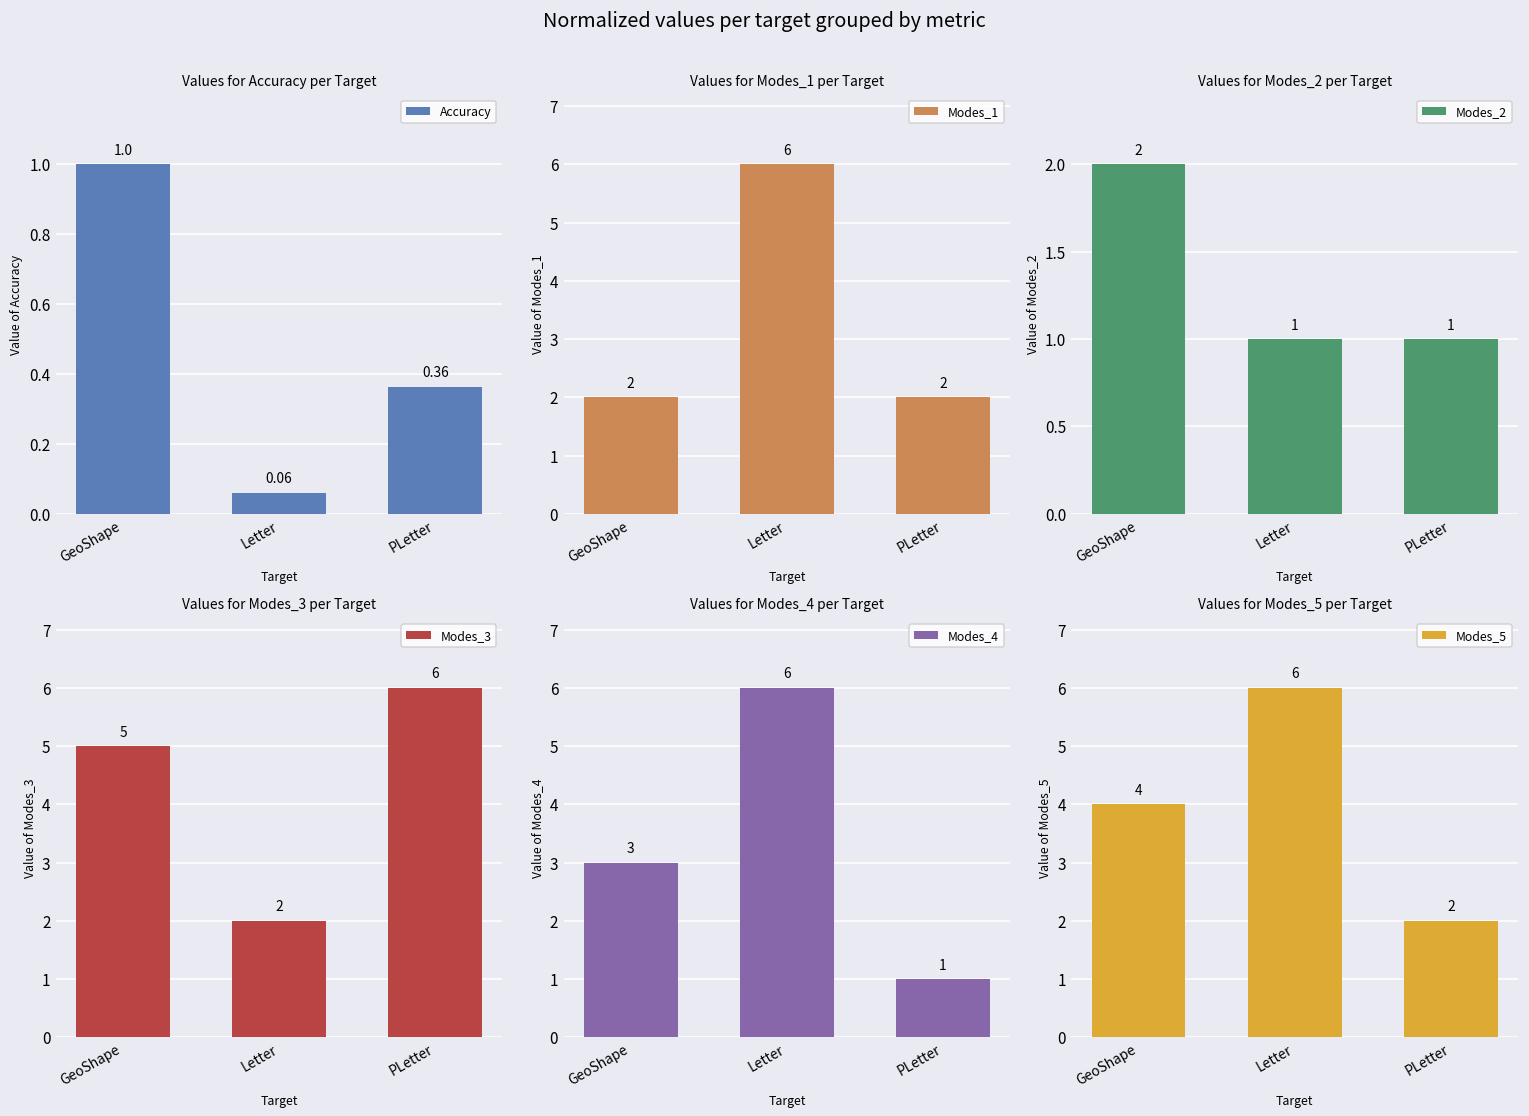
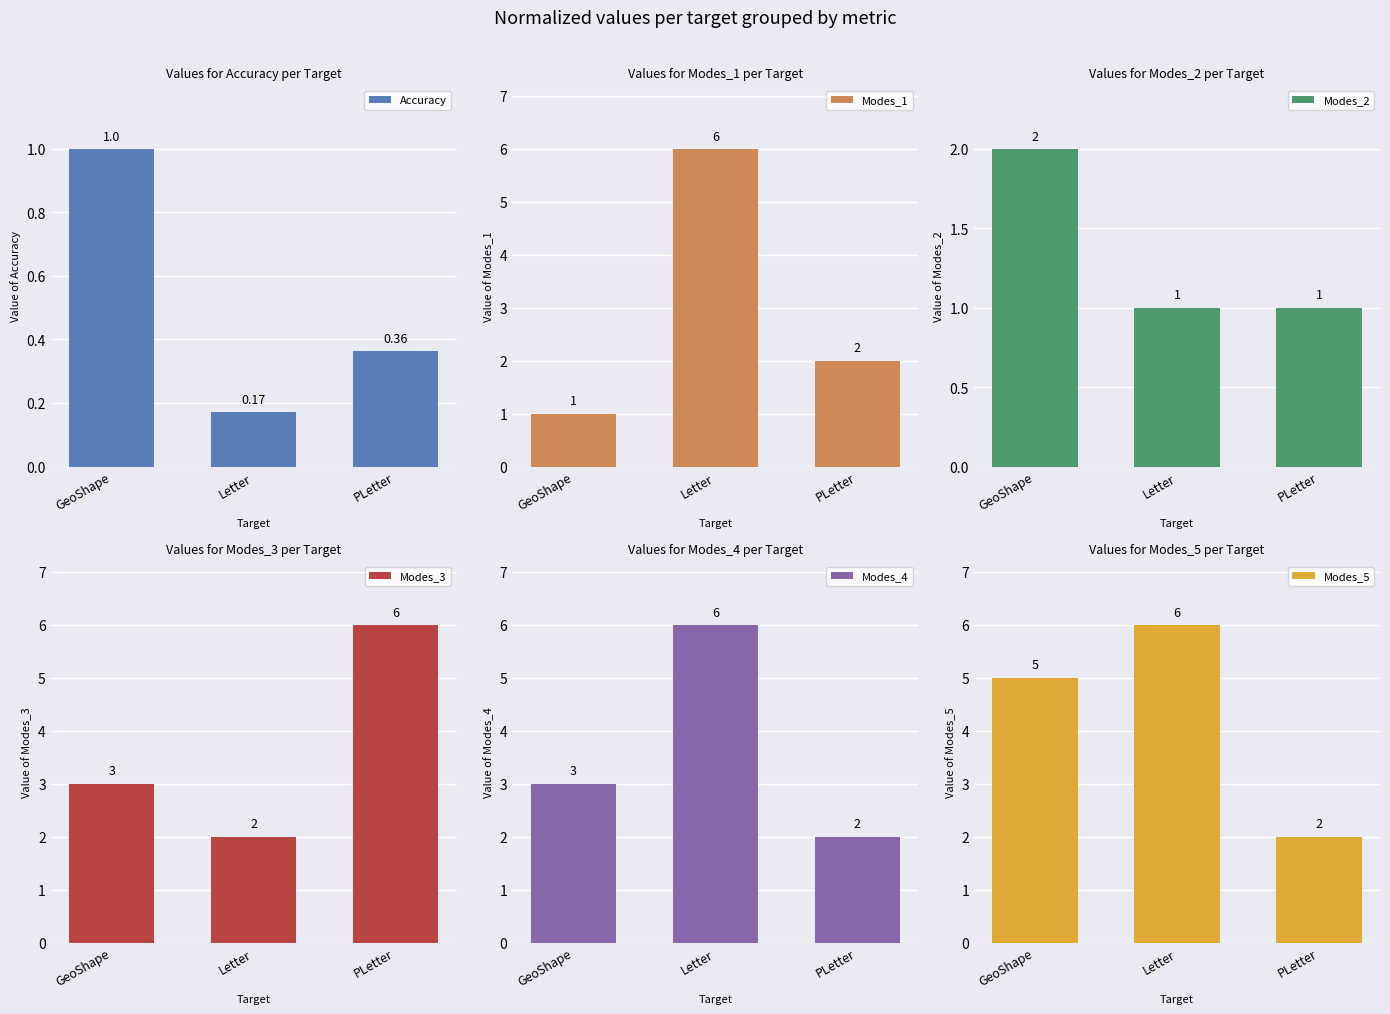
  {
    "Values for Accuracy per Target": {
      "GeoShape": 1.0,
-     "Letter": 0.06,
+     "Letter": 0.17,
      "PLetter": 0.36
    },
    "Values for Modes_1 per Target": {
-     "GeoShape": 2,
+     "GeoShape": 1,
      "Letter": 6,
      "PLetter": 2
    },
    "Values for Modes_2 per Target": {
      "GeoShape": 2,
      "Letter": 1,
      "PLetter": 1
    },
    "Values for Modes_3 per Target": {
-     "GeoShape": 5,
+     "GeoShape": 3,
      "Letter": 2,
      "PLetter": 6
    },
    "Values for Modes_4 per Target": {
      "GeoShape": 3,
      "Letter": 6,
-     "PLetter": 1
+     "PLetter": 2
    },
    "Values for Modes_5 per Target": {
-     "GeoShape": 4,
+     "GeoShape": 5,
      "Letter": 6,
      "PLetter": 2
    }
  }
